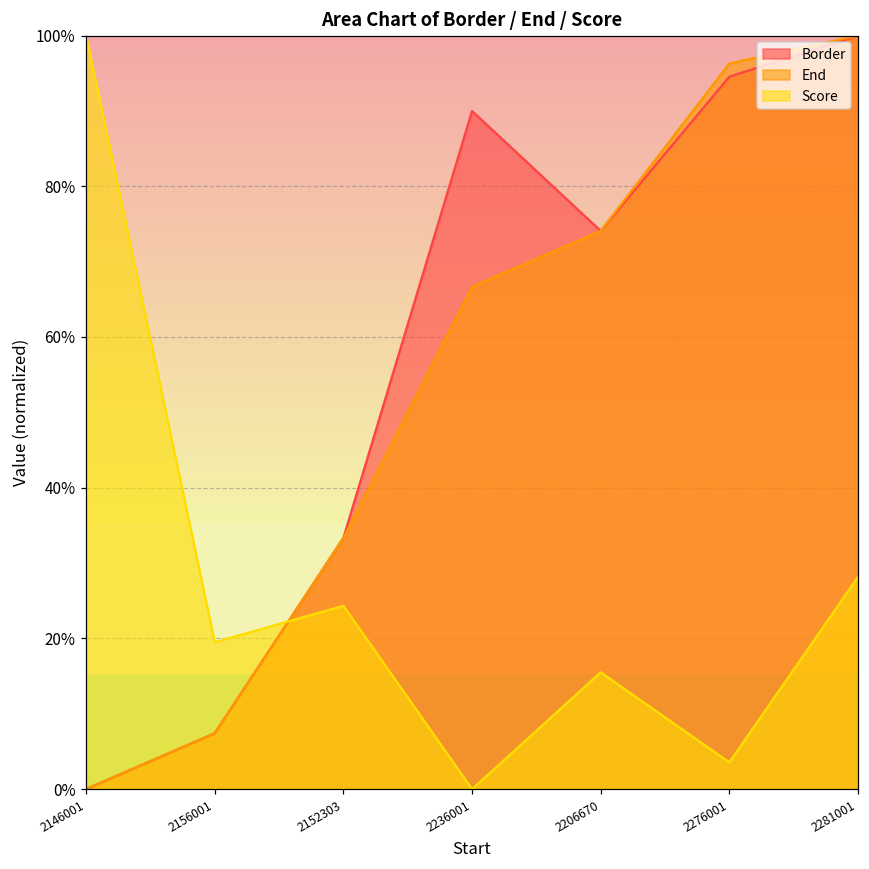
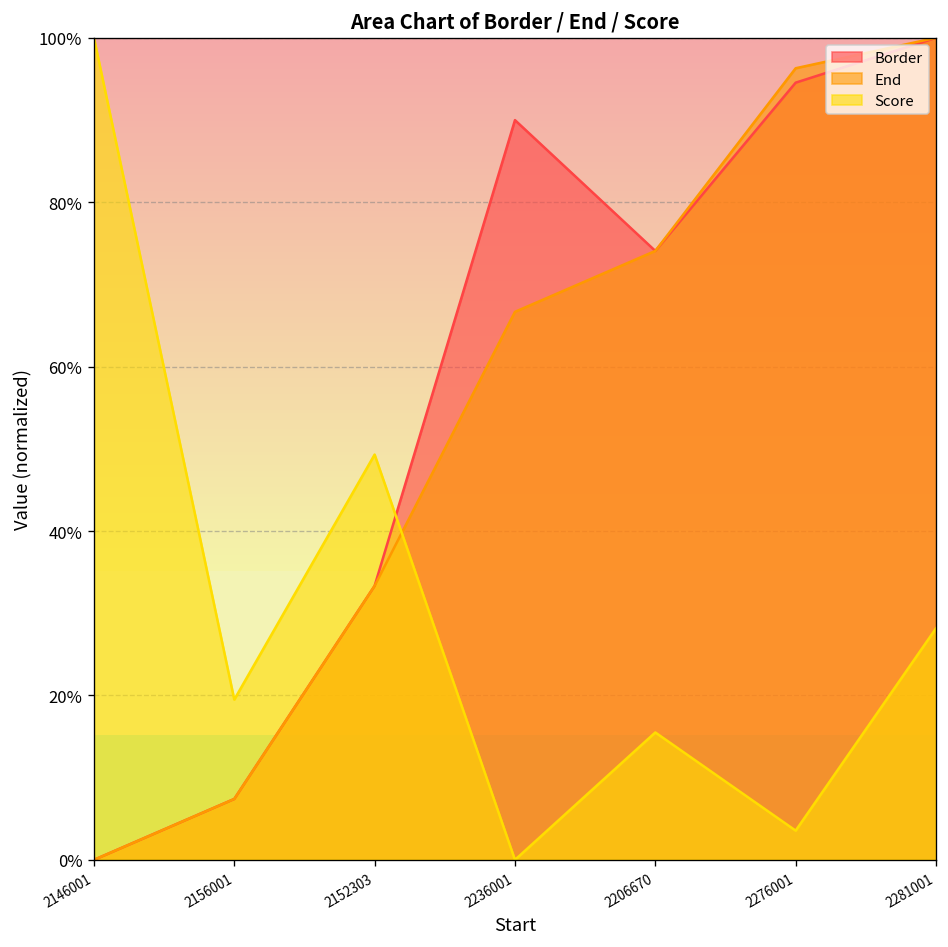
  {
    "Border": {
      "2236001": "90%",
      "2276001": "95%"
    },
    "End": {
      "2236001": "67%",
      "2276001": "96%"
    },
    "Score": {
      "2146001": "100%",
      "2156001": "19%",
-     "2152303": "24%",
+     "2152303": "49%",
      "2236001": "0%",
      "2206670": "15%",
      "2276001": "4%",
      "2281001": "28%"
    }
  }
